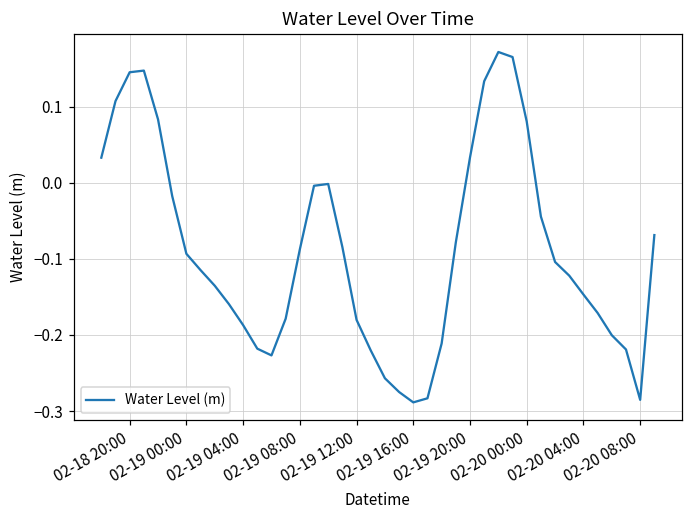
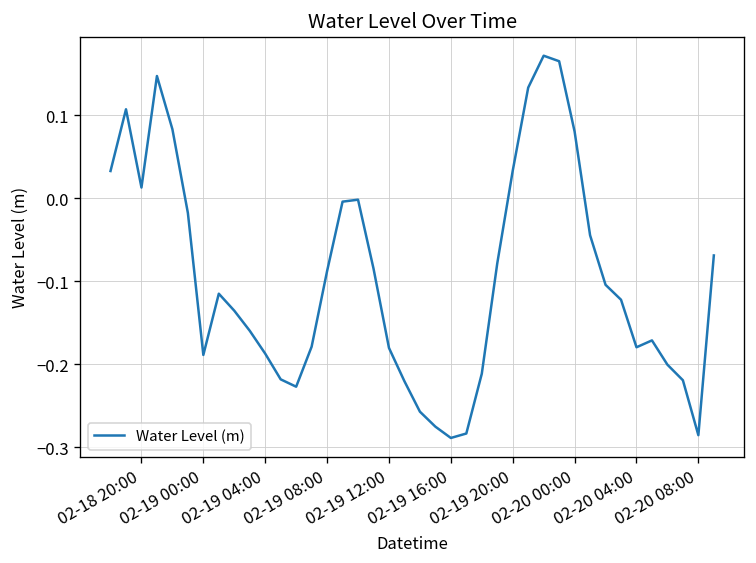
  {
-   "02-18 20:00": 0.15,
-   "02-19 00:00": -0.09,
+   "02-18 20:00": 0.01,
+   "02-19 00:00": -0.19,
    "02-19 04:00": -0.19,
    "02-19 08:00": -0.09,
    "02-19 12:00": -0.18,
    "02-19 16:00": -0.29,
    "02-19 20:00": 0.03,
    "02-20 00:00": 0.08,
-   "02-20 04:00": -0.15,
+   "02-20 04:00": -0.18,
    "02-20 08:00": -0.29
  }
